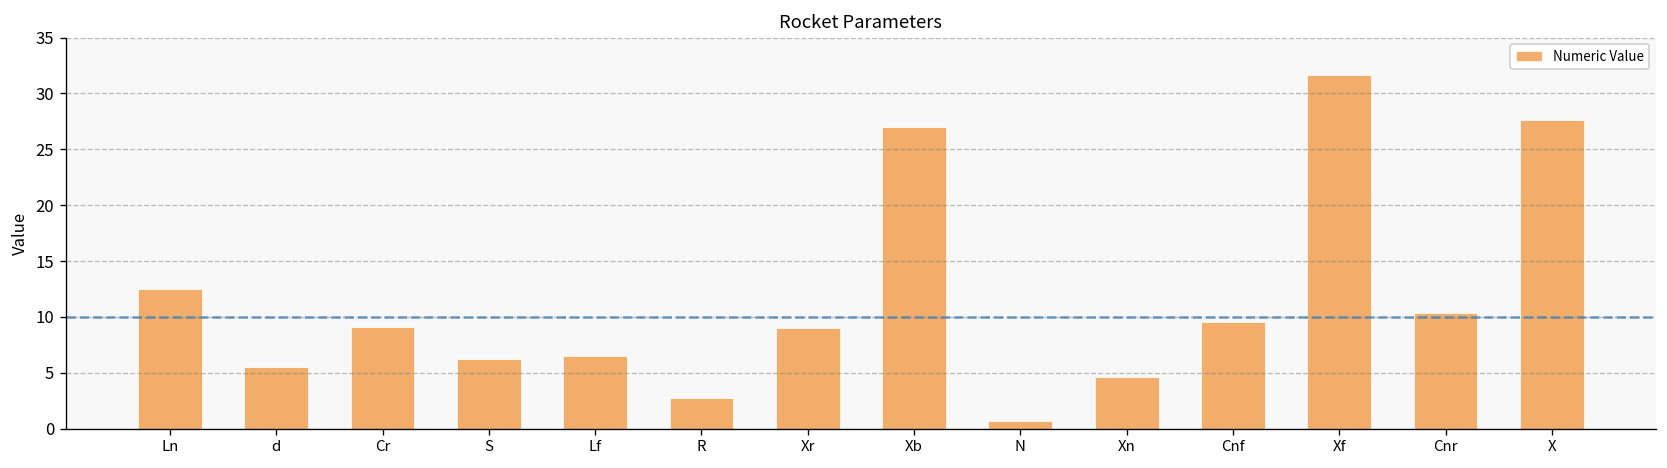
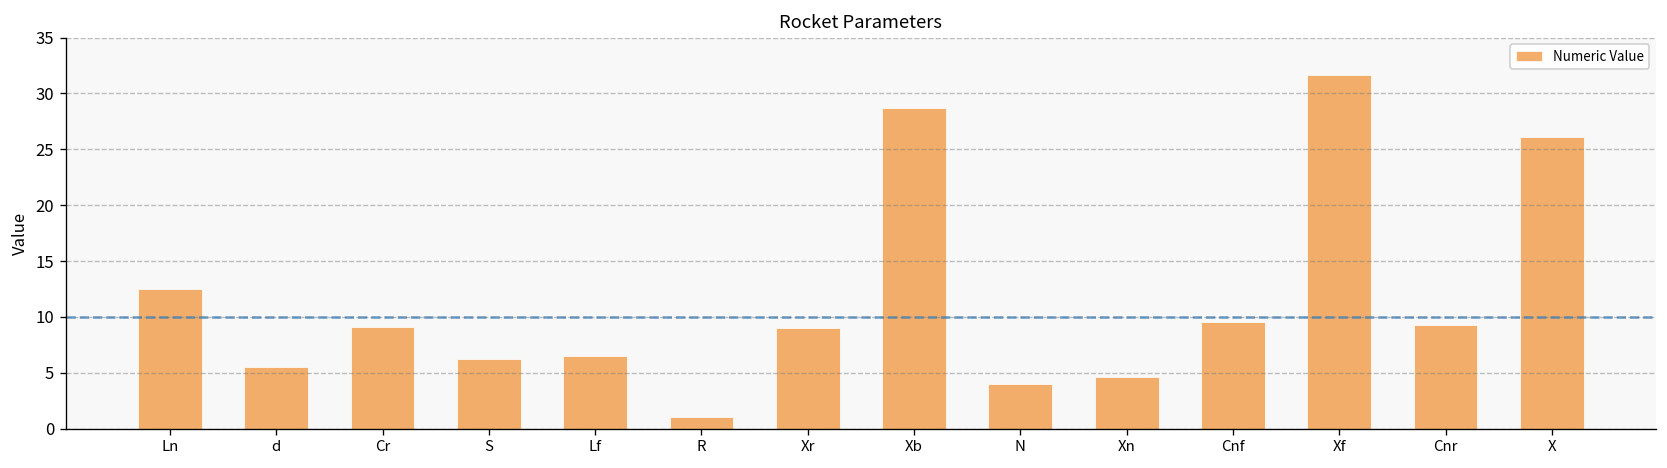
  {
    "Ln": 13,
    "d": 6,
    "Cr": 9,
    "S": 6,
    "Lf": 7,
-   "R": 3,
+   "R": 1,
    "Xr": 9,
-   "Xb": 27,
-   "N": 1,
+   "Xb": 29,
+   "N": 4,
    "Xn": 5,
    "Cnf": 10,
    "Xf": 32,
-   "Cnr": 10,
-   "X": 28
+   "Cnr": 9,
+   "X": 26
  }
